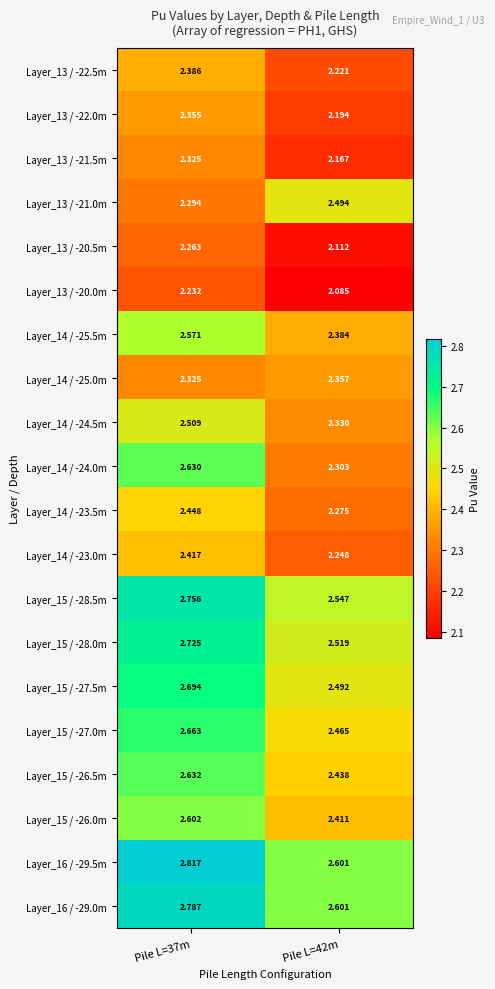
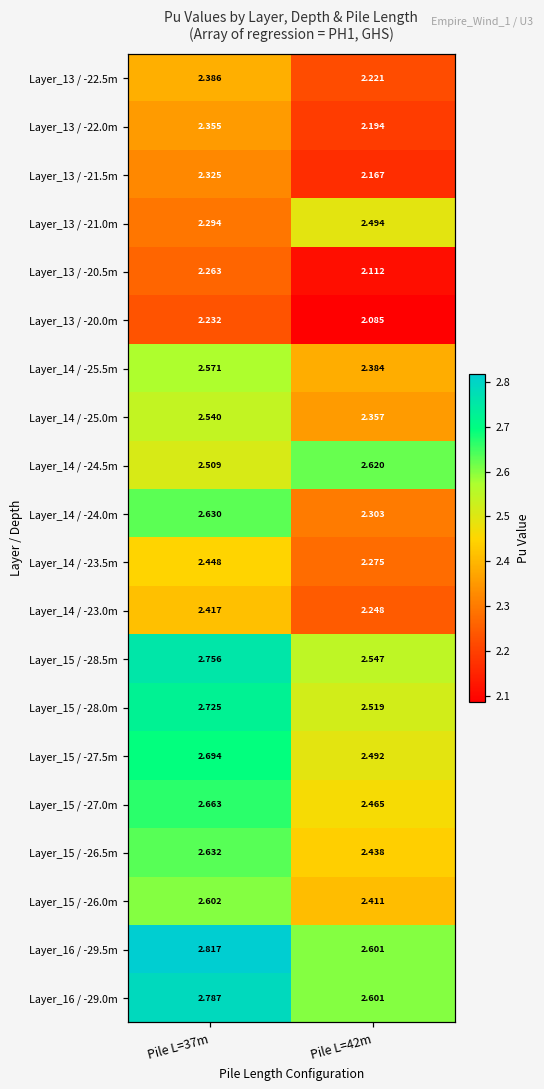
  {
    "Layer_13 / -22.5m": {
      "Pile L=37m": 2.386,
      "Pile L=42m": 2.221
    },
    "Layer_13 / -22.0m": {
      "Pile L=37m": 2.355,
      "Pile L=42m": 2.194
    },
    "Layer_13 / -21.5m": {
      "Pile L=37m": 2.325,
      "Pile L=42m": 2.167
    },
    "Layer_13 / -21.0m": {
      "Pile L=37m": 2.294,
      "Pile L=42m": 2.494
    },
    "Layer_13 / -20.5m": {
      "Pile L=37m": 2.263,
      "Pile L=42m": 2.112
    },
    "Layer_13 / -20.0m": {
      "Pile L=37m": 2.232,
      "Pile L=42m": 2.085
    },
    "Layer_14 / -25.5m": {
      "Pile L=37m": 2.571,
      "Pile L=42m": 2.384
    },
    "Layer_14 / -25.0m": {
-     "Pile L=37m": 2.325,
+     "Pile L=37m": 2.540,
      "Pile L=42m": 2.357
    },
    "Layer_14 / -24.5m": {
      "Pile L=37m": 2.509,
-     "Pile L=42m": 2.330
+     "Pile L=42m": 2.620
    },
    "Layer_14 / -24.0m": {
      "Pile L=37m": 2.630,
      "Pile L=42m": 2.303
    },
    "Layer_14 / -23.5m": {
      "Pile L=37m": 2.448,
      "Pile L=42m": 2.275
    },
    "Layer_14 / -23.0m": {
      "Pile L=37m": 2.417,
      "Pile L=42m": 2.248
    },
    "Layer_15 / -28.5m": {
      "Pile L=37m": 2.756,
      "Pile L=42m": 2.547
    },
    "Layer_15 / -28.0m": {
      "Pile L=37m": 2.725,
      "Pile L=42m": 2.519
    },
    "Layer_15 / -27.5m": {
      "Pile L=37m": 2.694,
      "Pile L=42m": 2.492
    },
    "Layer_15 / -27.0m": {
      "Pile L=37m": 2.663,
      "Pile L=42m": 2.465
    },
    "Layer_15 / -26.5m": {
      "Pile L=37m": 2.632,
      "Pile L=42m": 2.438
    },
    "Layer_15 / -26.0m": {
      "Pile L=37m": 2.602,
      "Pile L=42m": 2.411
    },
    "Layer_16 / -29.5m": {
      "Pile L=37m": 2.817,
      "Pile L=42m": 2.601
    },
    "Layer_16 / -29.0m": {
      "Pile L=37m": 2.787,
      "Pile L=42m": 2.601
    }
  }
